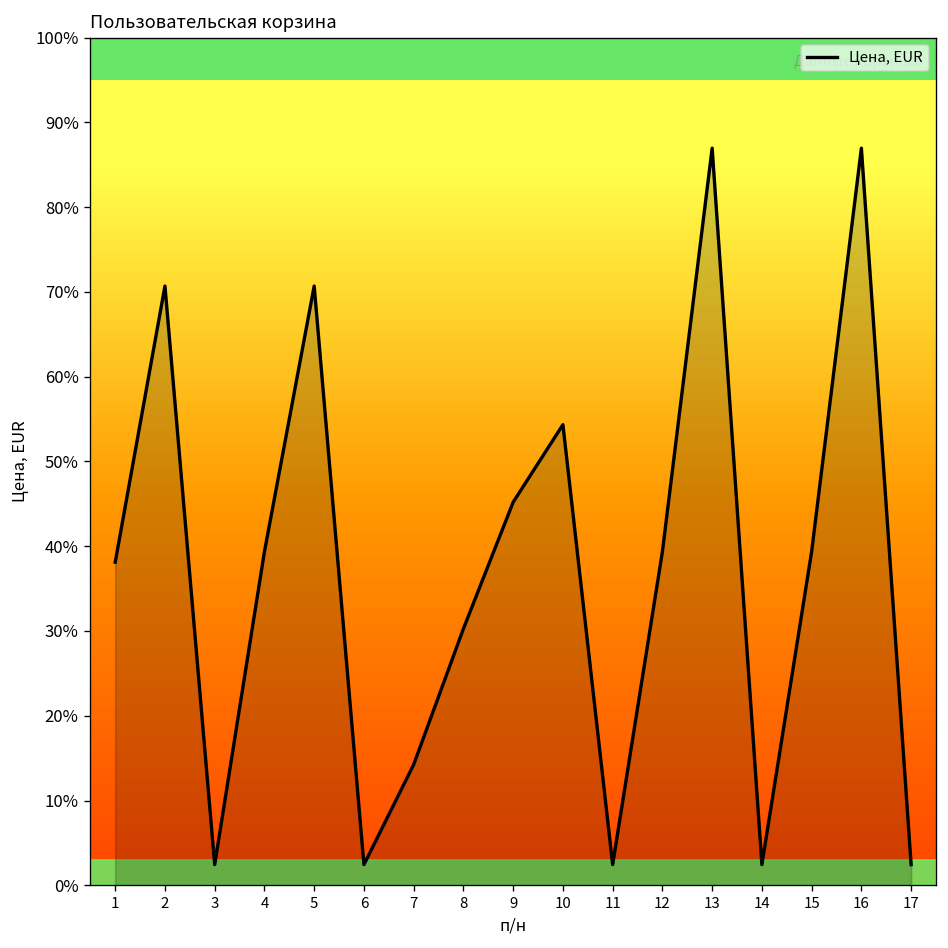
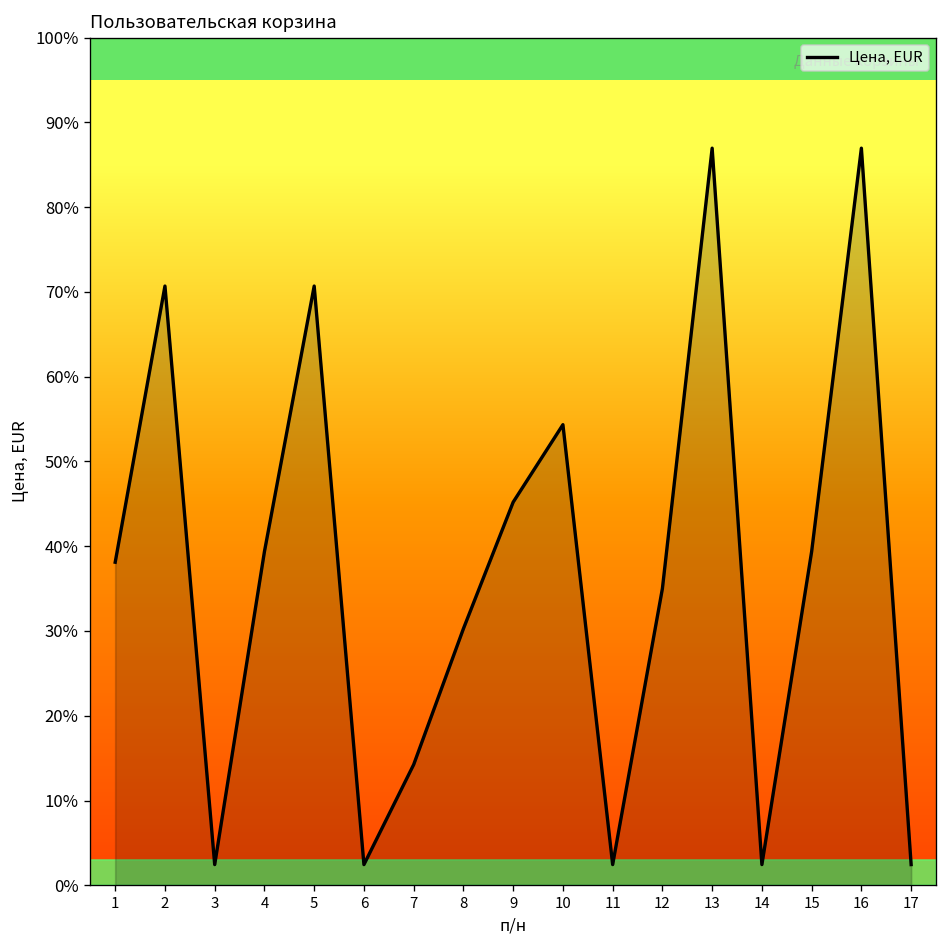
  {
    "1": "38%",
    "2": "71%",
    "4": "39%",
    "5": "71%",
    "7": "14%",
    "8": "30%",
    "9": "45%",
    "10": "54%",
-   "12": "39%",
+   "12": "35%",
    "13": "87%",
    "15": "39%",
    "16": "87%"
  }
